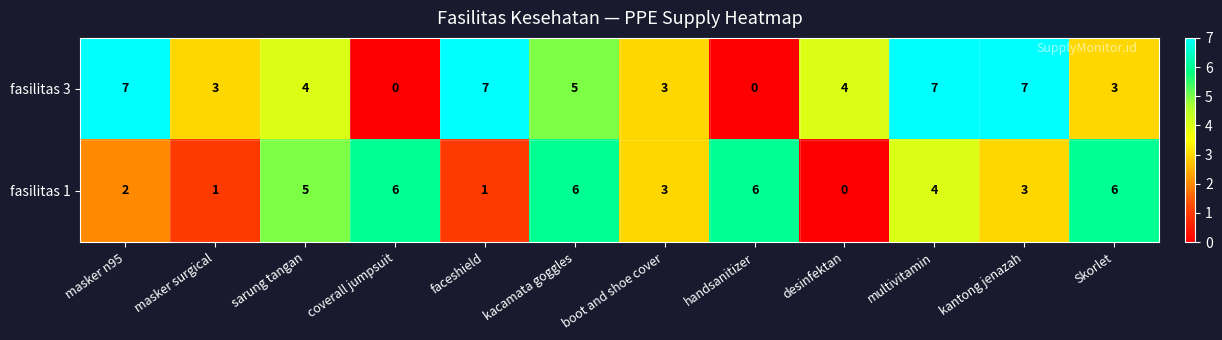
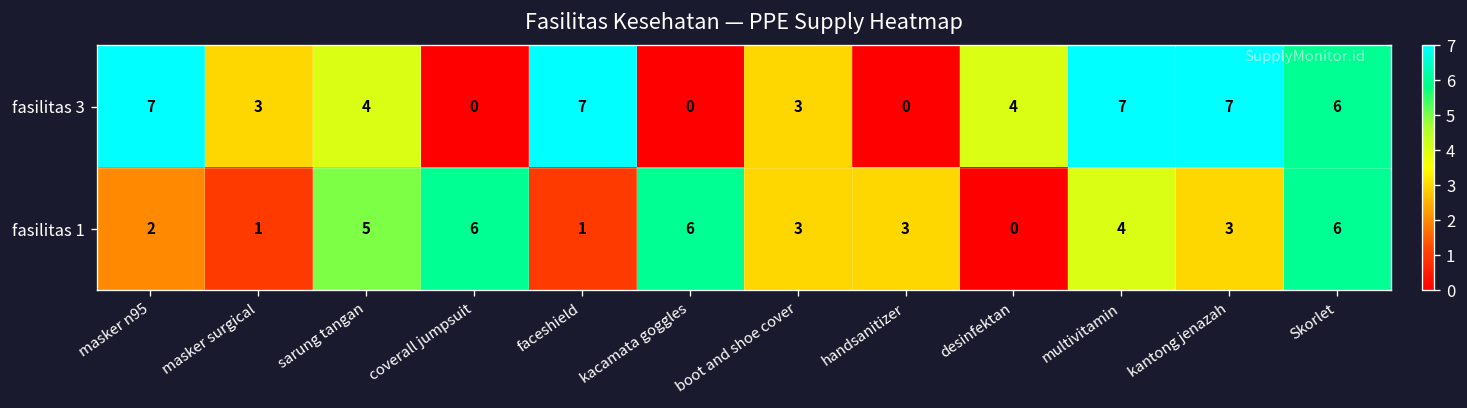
  {
    "fasilitas 3": {
      "masker n95": 7,
      "masker surgical": 3,
      "sarung tangan": 4,
      "coverall jumpsuit": 0,
      "faceshield": 7,
-     "kacamata goggles": 5,
+     "kacamata goggles": 0,
      "boot and shoe cover": 3,
      "handsanitizer": 0,
      "desinfektan": 4,
      "multivitamin": 7,
      "kantong jenazah": 7,
-     "Skorlet": 3
+     "Skorlet": 6
    },
    "fasilitas 1": {
      "masker n95": 2,
      "masker surgical": 1,
      "sarung tangan": 5,
      "coverall jumpsuit": 6,
      "faceshield": 1,
      "kacamata goggles": 6,
      "boot and shoe cover": 3,
-     "handsanitizer": 6,
+     "handsanitizer": 3,
      "desinfektan": 0,
      "multivitamin": 4,
      "kantong jenazah": 3,
      "Skorlet": 6
    }
  }
